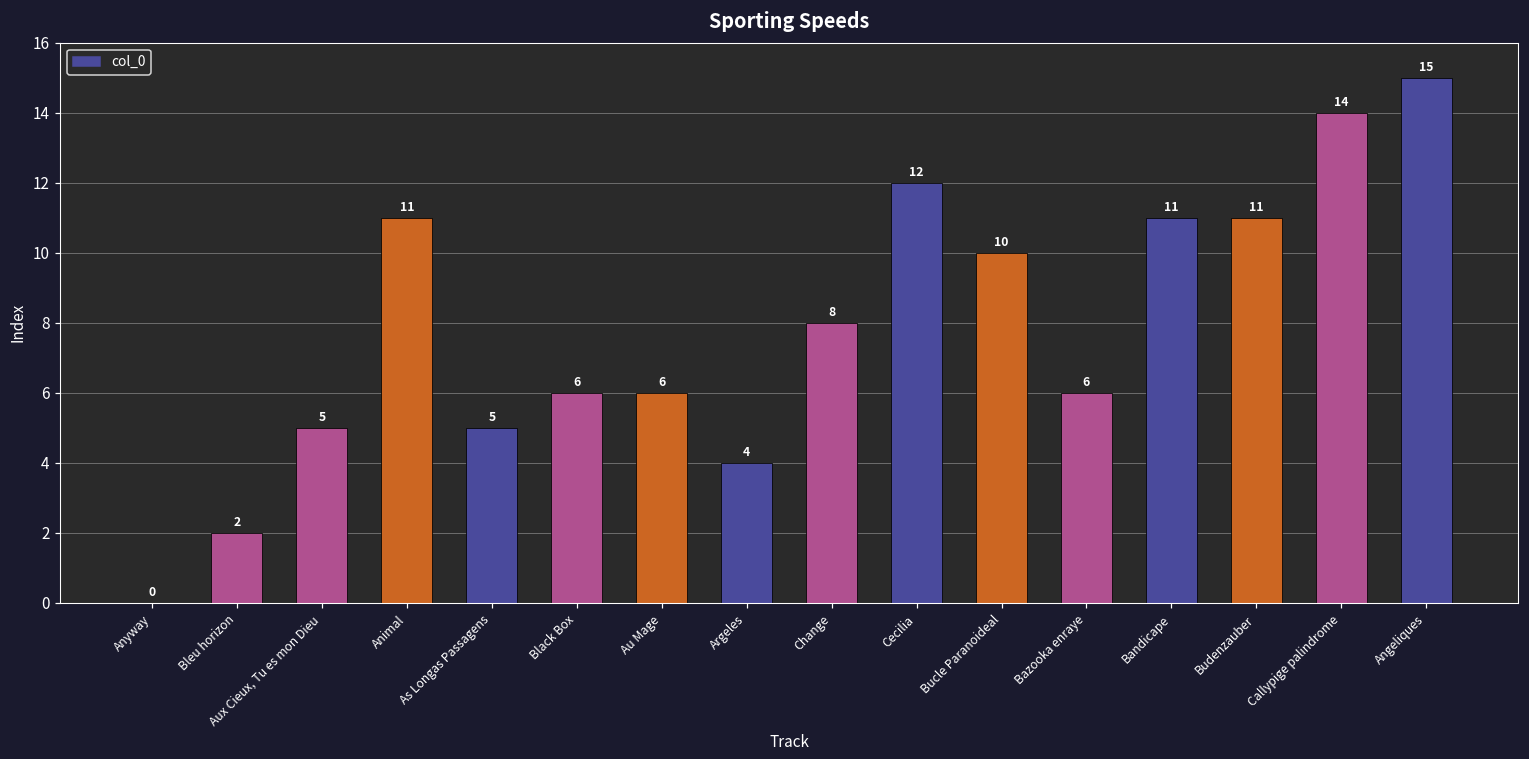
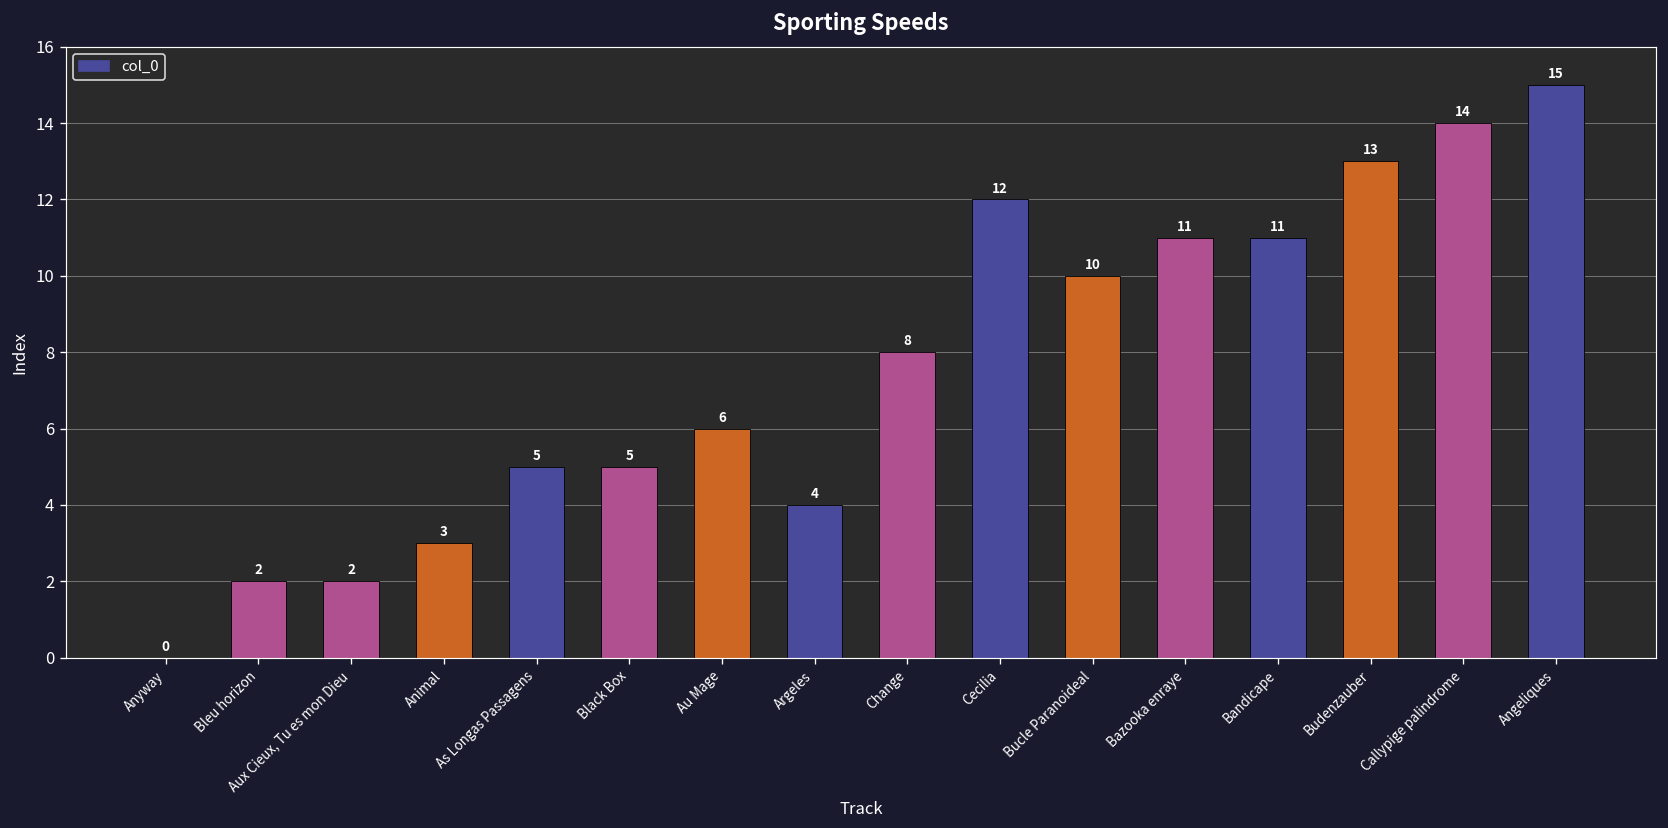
  {
    "Anyway": 0,
    "Bleu horizon": 2,
-   "Aux Cieux, Tu es mon Dieu": 5,
-   "Animal": 11,
+   "Aux Cieux, Tu es mon Dieu": 2,
+   "Animal": 3,
    "As Longas Passagens": 5,
-   "Black Box": 6,
+   "Black Box": 5,
    "Au Mage": 6,
    "Argeles": 4,
    "Change": 8,
    "Cecilia": 12,
    "Bucle Paranoideal": 10,
-   "Bazooka enraye": 6,
+   "Bazooka enraye": 11,
    "Bandicape": 11,
-   "Budenzauber": 11,
+   "Budenzauber": 13,
    "Callypige palindrome": 14,
    "Angeliques": 15
  }
